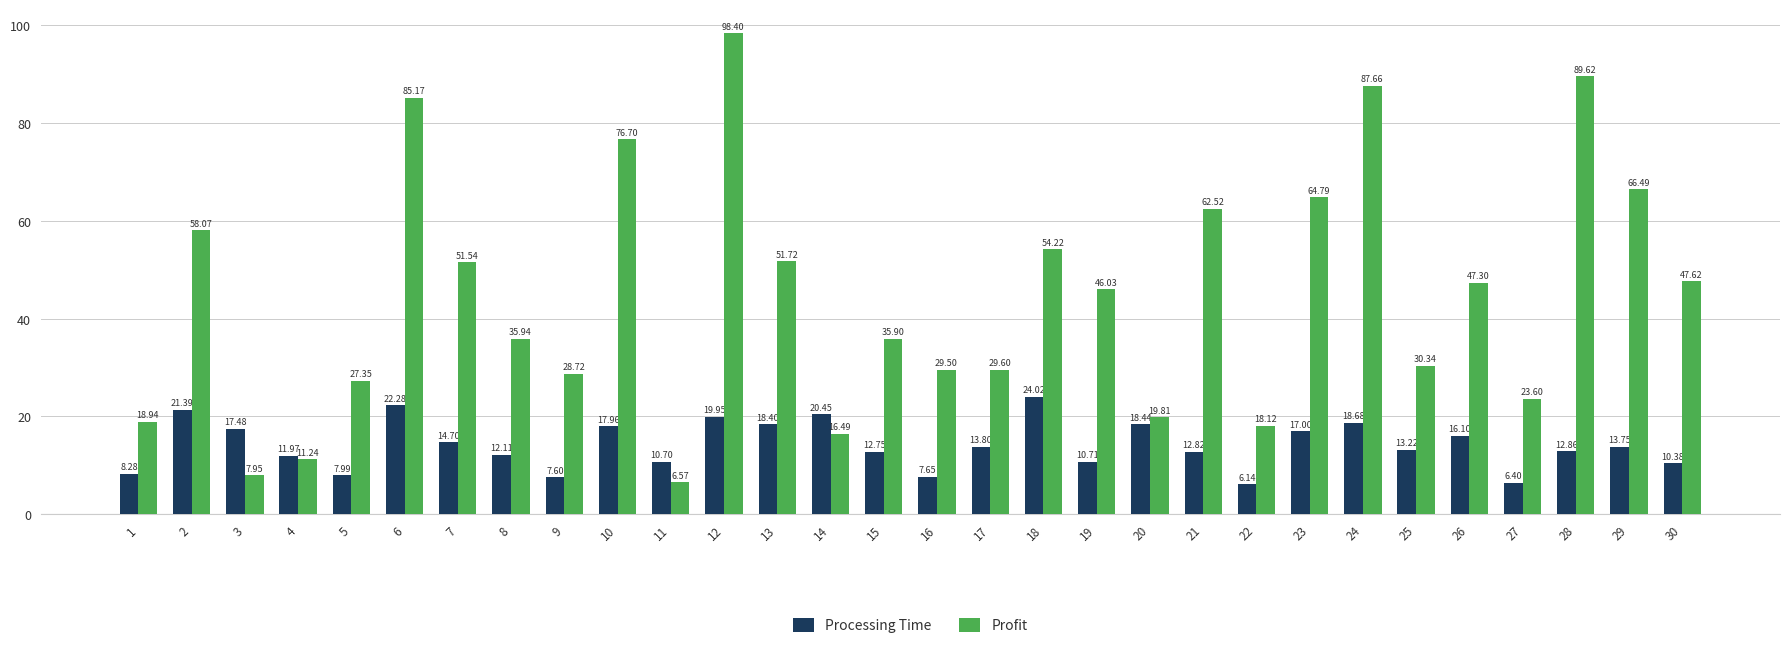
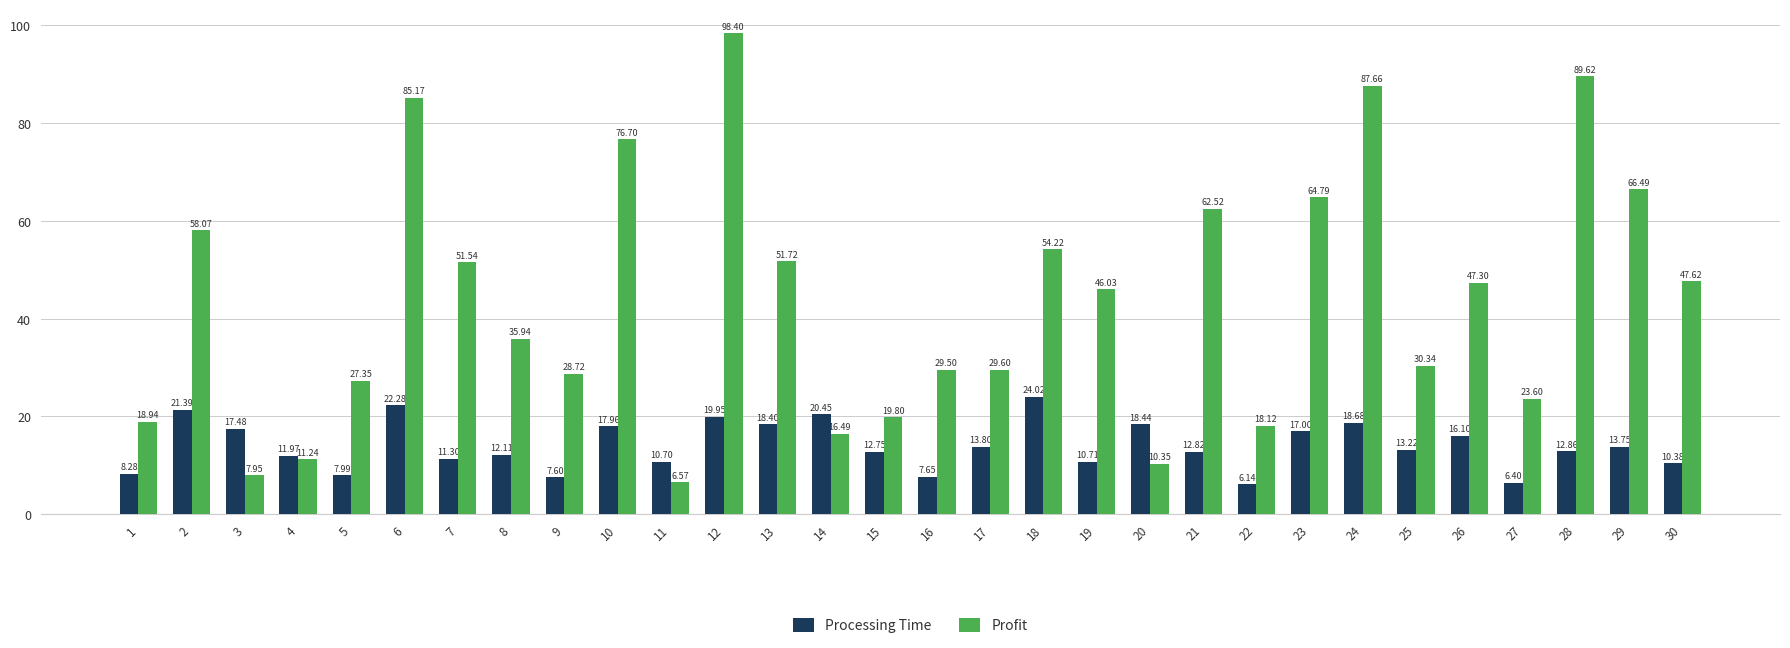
  {
    "Processing Time": {
      "1": 8.28,
      "2": 21.39,
      "3": 17.48,
      "4": 11.97,
      "5": 7.99,
      "6": 22.28,
-     "7": 14.70,
+     "7": 11.30,
      "8": 12.11,
      "9": 7.60,
      "10": 17.96,
      "11": 10.70,
      "12": 19.95,
      "13": 18.40,
      "14": 20.45,
      "15": 12.75,
      "16": 7.65,
      "17": 13.80,
      "18": 24.02,
      "19": 10.71,
      "20": 18.44,
      "21": 12.82,
      "22": 6.14,
      "23": 17.00,
      "24": 18.68,
      "25": 13.22,
      "26": 16.10,
      "27": 6.40,
      "28": 12.86,
      "29": 13.75,
      "30": 10.38
    },
    "Profit": {
      "1": 18.94,
      "2": 58.07,
      "3": 7.95,
      "4": 11.24,
      "5": 27.35,
      "6": 85.17,
      "7": 51.54,
      "8": 35.94,
      "9": 28.72,
      "10": 76.70,
      "11": 6.57,
      "12": 98.40,
      "13": 51.72,
      "14": 16.49,
-     "15": 35.90,
+     "15": 19.80,
      "16": 29.50,
      "17": 29.60,
      "18": 54.22,
      "19": 46.03,
-     "20": 19.81,
+     "20": 10.35,
      "21": 62.52,
      "22": 18.12,
      "23": 64.79,
      "24": 87.66,
      "25": 30.34,
      "26": 47.30,
      "27": 23.60,
      "28": 89.62,
      "29": 66.49,
      "30": 47.62
    }
  }
